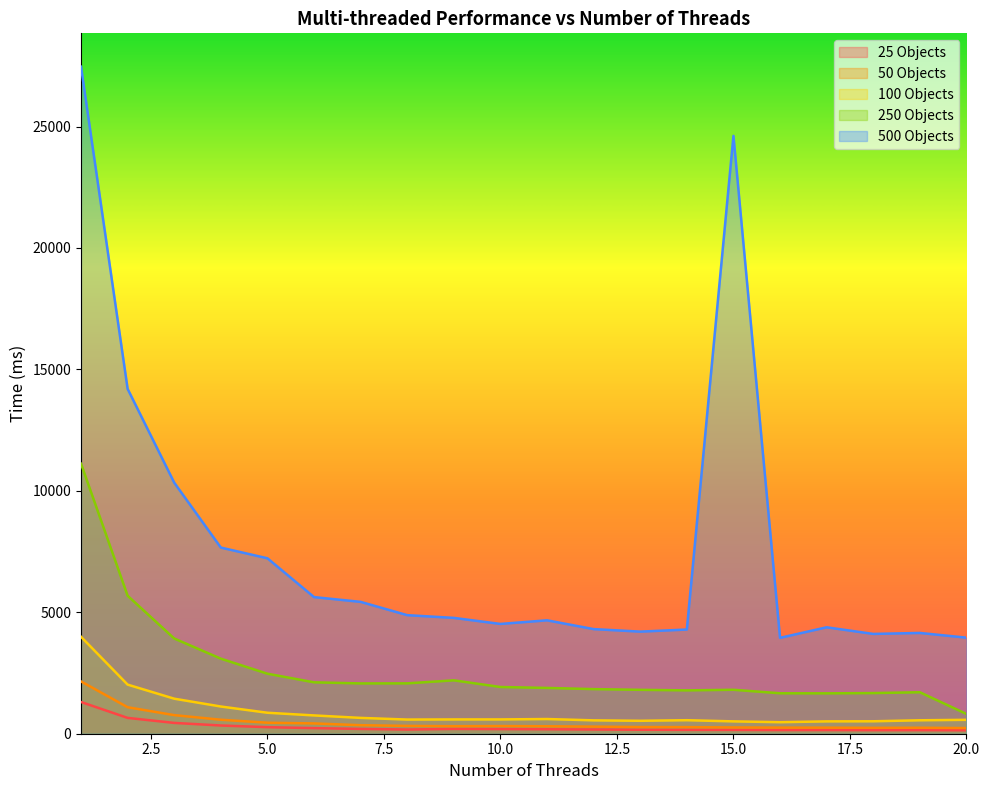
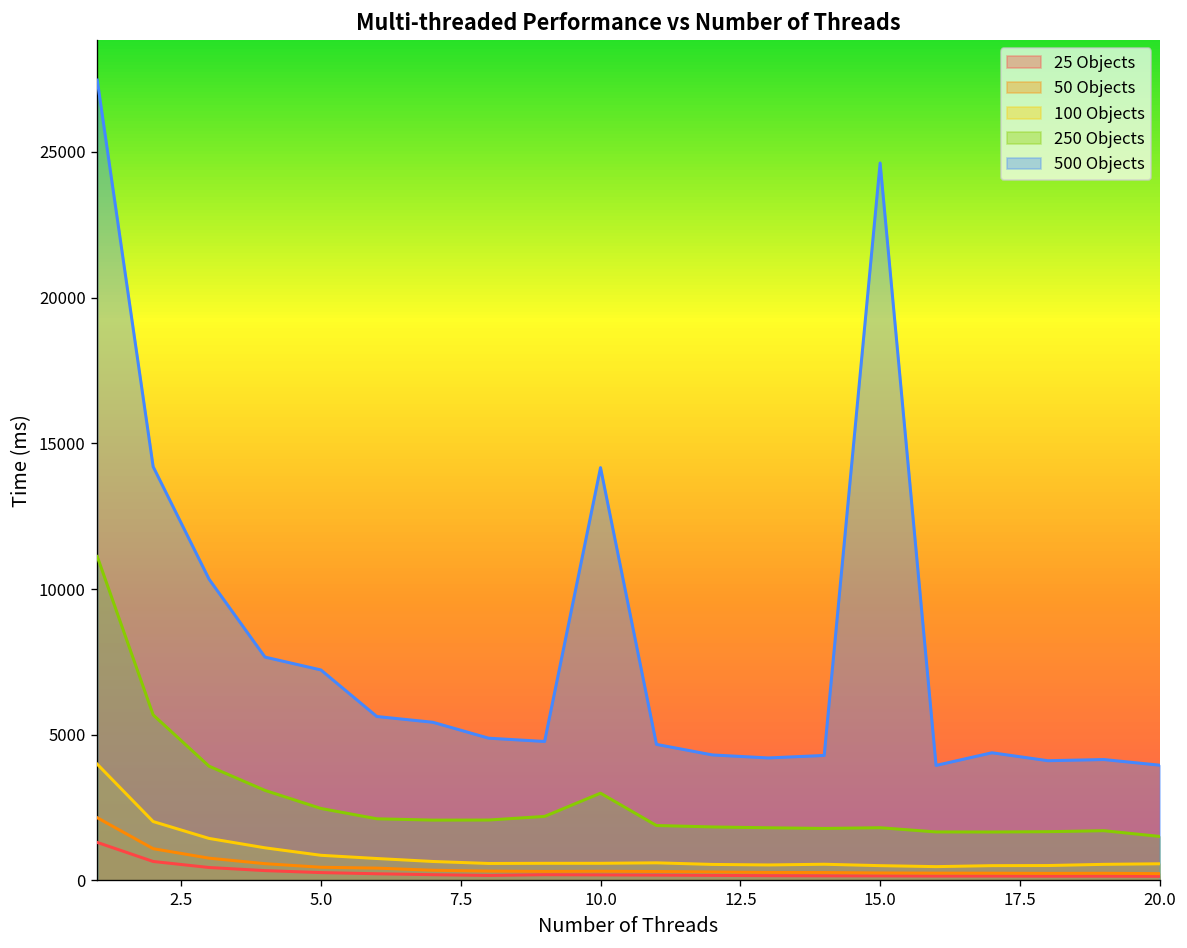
  {
    "250 Objects": {
      "5.0": 2500,
-     "10.0": 1900,
+     "10.0": 3000,
      "15.0": 1800,
-     "20.0": 800
+     "20.0": 1500
    },
    "500 Objects": {
      "5.0": 7200,
-     "10.0": 4500,
+     "10.0": 14200,
      "15.0": 24600,
      "20.0": 4000
    }
  }
